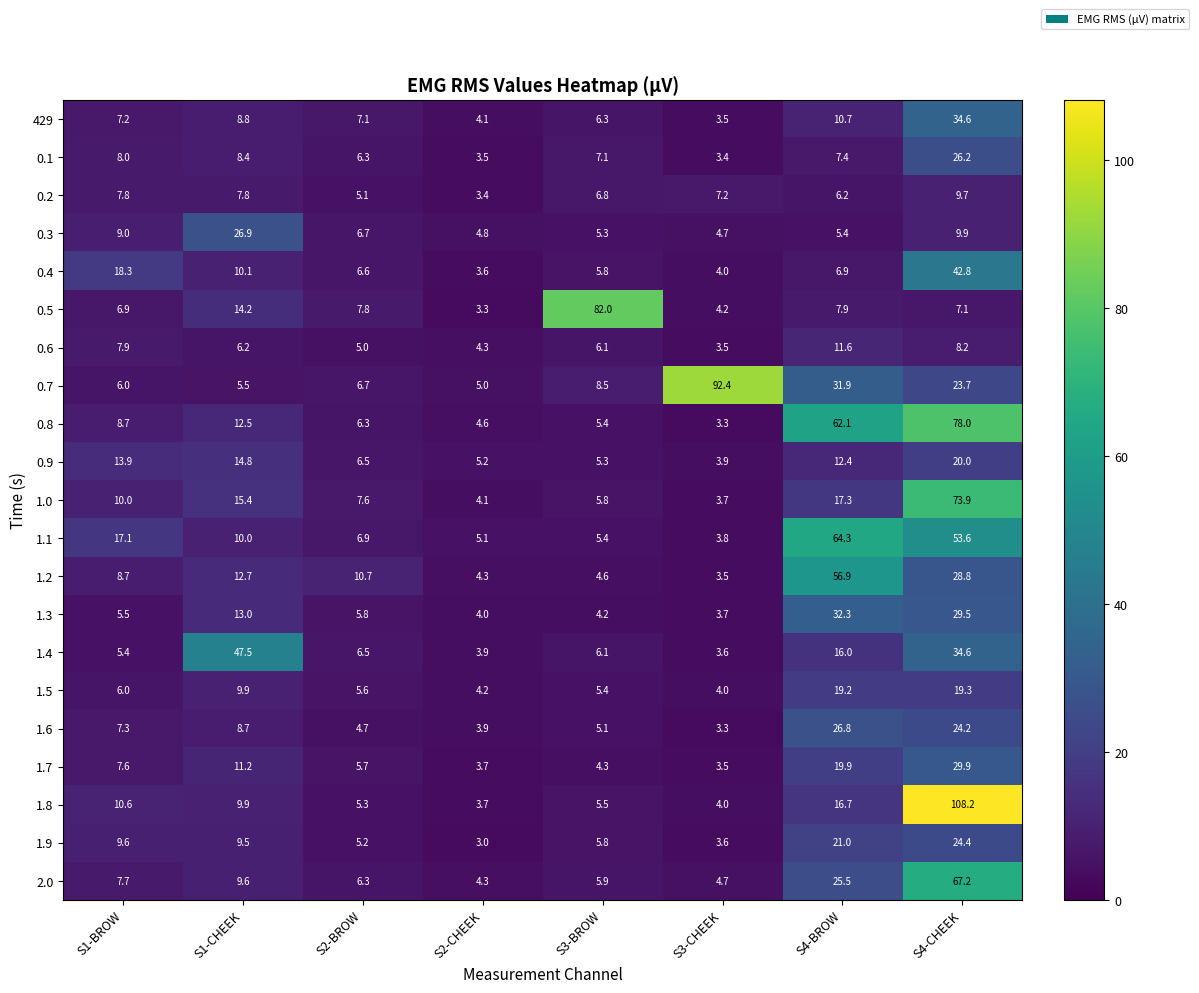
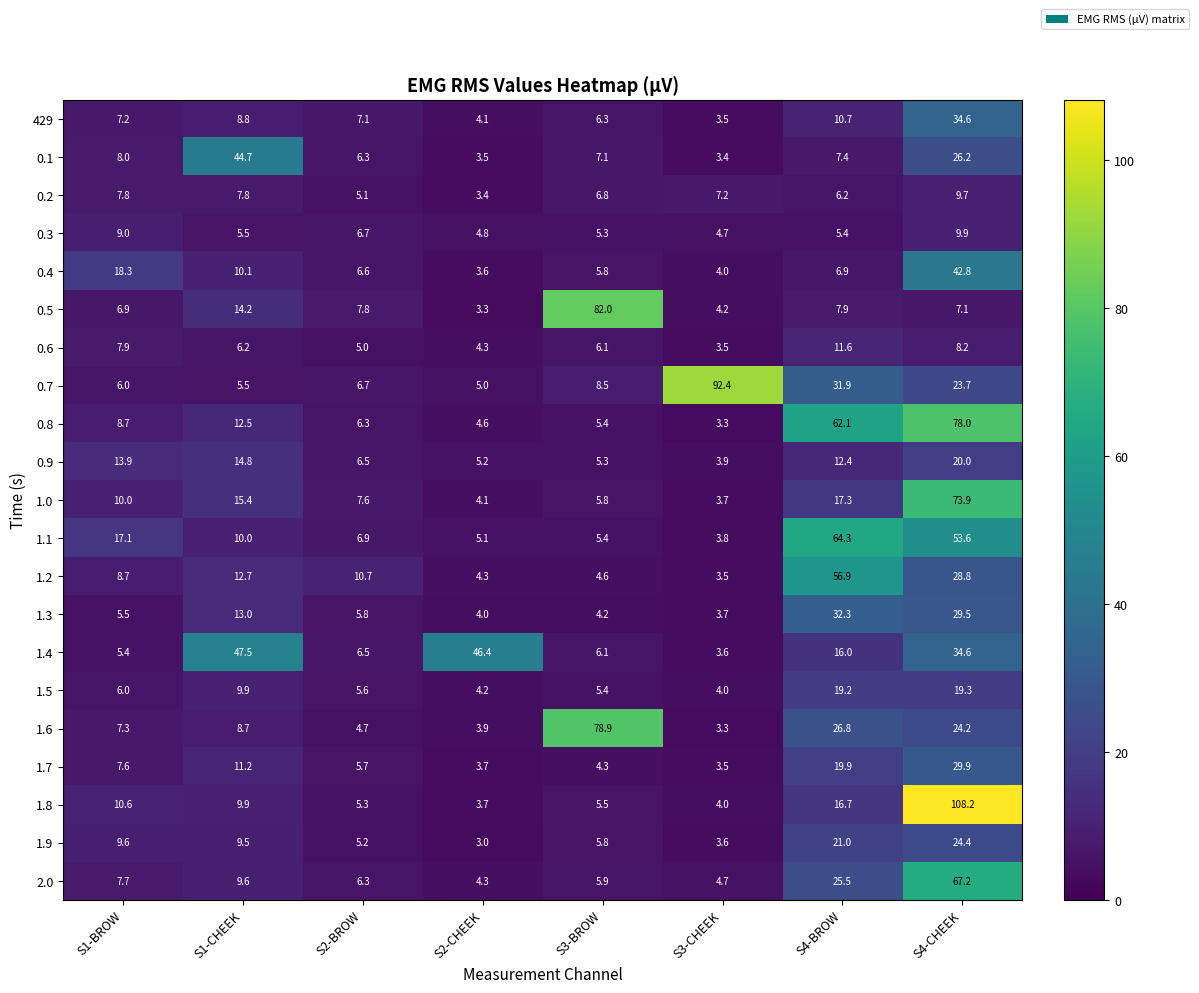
  {
    "429": {
      "S1-BROW": 7.2,
      "S1-CHEEK": 8.8,
      "S2-BROW": 7.1,
      "S2-CHEEK": 4.1,
      "S3-BROW": 6.3,
      "S3-CHEEK": 3.5,
      "S4-BROW": 10.7,
      "S4-CHEEK": 34.6
    },
    "0.1": {
      "S1-BROW": 8.0,
-     "S1-CHEEK": 8.4,
+     "S1-CHEEK": 44.7,
      "S2-BROW": 6.3,
      "S2-CHEEK": 3.5,
      "S3-BROW": 7.1,
      "S3-CHEEK": 3.4,
      "S4-BROW": 7.4,
      "S4-CHEEK": 26.2
    },
    "0.2": {
      "S1-BROW": 7.8,
      "S1-CHEEK": 7.8,
      "S2-BROW": 5.1,
      "S2-CHEEK": 3.4,
      "S3-BROW": 6.8,
      "S3-CHEEK": 7.2,
      "S4-BROW": 6.2,
      "S4-CHEEK": 9.7
    },
    "0.3": {
      "S1-BROW": 9.0,
-     "S1-CHEEK": 26.9,
+     "S1-CHEEK": 5.5,
      "S2-BROW": 6.7,
      "S2-CHEEK": 4.8,
      "S3-BROW": 5.3,
      "S3-CHEEK": 4.7,
      "S4-BROW": 5.4,
      "S4-CHEEK": 9.9
    },
    "0.4": {
      "S1-BROW": 18.3,
      "S1-CHEEK": 10.1,
      "S2-BROW": 6.6,
      "S2-CHEEK": 3.6,
      "S3-BROW": 5.8,
      "S3-CHEEK": 4.0,
      "S4-BROW": 6.9,
      "S4-CHEEK": 42.8
    },
    "0.5": {
      "S1-BROW": 6.9,
      "S1-CHEEK": 14.2,
      "S2-BROW": 7.8,
      "S2-CHEEK": 3.3,
      "S3-BROW": 82.0,
      "S3-CHEEK": 4.2,
      "S4-BROW": 7.9,
      "S4-CHEEK": 7.1
    },
    "0.6": {
      "S1-BROW": 7.9,
      "S1-CHEEK": 6.2,
      "S2-BROW": 5.0,
      "S2-CHEEK": 4.3,
      "S3-BROW": 6.1,
      "S3-CHEEK": 3.5,
      "S4-BROW": 11.6,
      "S4-CHEEK": 8.2
    },
    "0.7": {
      "S1-BROW": 6.0,
      "S1-CHEEK": 5.5,
      "S2-BROW": 6.7,
      "S2-CHEEK": 5.0,
      "S3-BROW": 8.5,
      "S3-CHEEK": 92.4,
      "S4-BROW": 31.9,
      "S4-CHEEK": 23.7
    },
    "0.8": {
      "S1-BROW": 8.7,
      "S1-CHEEK": 12.5,
      "S2-BROW": 6.3,
      "S2-CHEEK": 4.6,
      "S3-BROW": 5.4,
      "S3-CHEEK": 3.3,
      "S4-BROW": 62.1,
      "S4-CHEEK": 78.0
    },
    "0.9": {
      "S1-BROW": 13.9,
      "S1-CHEEK": 14.8,
      "S2-BROW": 6.5,
      "S2-CHEEK": 5.2,
      "S3-BROW": 5.3,
      "S3-CHEEK": 3.9,
      "S4-BROW": 12.4,
      "S4-CHEEK": 20.0
    },
    "1.0": {
      "S1-BROW": 10.0,
      "S1-CHEEK": 15.4,
      "S2-BROW": 7.6,
      "S2-CHEEK": 4.1,
      "S3-BROW": 5.8,
      "S3-CHEEK": 3.7,
      "S4-BROW": 17.3,
      "S4-CHEEK": 73.9
    },
    "1.1": {
      "S1-BROW": 17.1,
      "S1-CHEEK": 10.0,
      "S2-BROW": 6.9,
      "S2-CHEEK": 5.1,
      "S3-BROW": 5.4,
      "S3-CHEEK": 3.8,
      "S4-BROW": 64.3,
      "S4-CHEEK": 53.6
    },
    "1.2": {
      "S1-BROW": 8.7,
      "S1-CHEEK": 12.7,
      "S2-BROW": 10.7,
      "S2-CHEEK": 4.3,
      "S3-BROW": 4.6,
      "S3-CHEEK": 3.5,
      "S4-BROW": 56.9,
      "S4-CHEEK": 28.8
    },
    "1.3": {
      "S1-BROW": 5.5,
      "S1-CHEEK": 13.0,
      "S2-BROW": 5.8,
      "S2-CHEEK": 4.0,
      "S3-BROW": 4.2,
      "S3-CHEEK": 3.7,
      "S4-BROW": 32.3,
      "S4-CHEEK": 29.5
    },
    "1.4": {
      "S1-BROW": 5.4,
      "S1-CHEEK": 47.5,
      "S2-BROW": 6.5,
-     "S2-CHEEK": 3.9,
+     "S2-CHEEK": 46.4,
      "S3-BROW": 6.1,
      "S3-CHEEK": 3.6,
      "S4-BROW": 16.0,
      "S4-CHEEK": 34.6
    },
    "1.5": {
      "S1-BROW": 6.0,
      "S1-CHEEK": 9.9,
      "S2-BROW": 5.6,
      "S2-CHEEK": 4.2,
      "S3-BROW": 5.4,
      "S3-CHEEK": 4.0,
      "S4-BROW": 19.2,
      "S4-CHEEK": 19.3
    },
    "1.6": {
      "S1-BROW": 7.3,
      "S1-CHEEK": 8.7,
      "S2-BROW": 4.7,
      "S2-CHEEK": 3.9,
-     "S3-BROW": 5.1,
+     "S3-BROW": 78.9,
      "S3-CHEEK": 3.3,
      "S4-BROW": 26.8,
      "S4-CHEEK": 24.2
    },
    "1.7": {
      "S1-BROW": 7.6,
      "S1-CHEEK": 11.2,
      "S2-BROW": 5.7,
      "S2-CHEEK": 3.7,
      "S3-BROW": 4.3,
      "S3-CHEEK": 3.5,
      "S4-BROW": 19.9,
      "S4-CHEEK": 29.9
    },
    "1.8": {
      "S1-BROW": 10.6,
      "S1-CHEEK": 9.9,
      "S2-BROW": 5.3,
      "S2-CHEEK": 3.7,
      "S3-BROW": 5.5,
      "S3-CHEEK": 4.0,
      "S4-BROW": 16.7,
      "S4-CHEEK": 108.2
    },
    "1.9": {
      "S1-BROW": 9.6,
      "S1-CHEEK": 9.5,
      "S2-BROW": 5.2,
      "S2-CHEEK": 3.0,
      "S3-BROW": 5.8,
      "S3-CHEEK": 3.6,
      "S4-BROW": 21.0,
      "S4-CHEEK": 24.4
    },
    "2.0": {
      "S1-BROW": 7.7,
      "S1-CHEEK": 9.6,
      "S2-BROW": 6.3,
      "S2-CHEEK": 4.3,
      "S3-BROW": 5.9,
      "S3-CHEEK": 4.7,
      "S4-BROW": 25.5,
      "S4-CHEEK": 67.2
    }
  }
